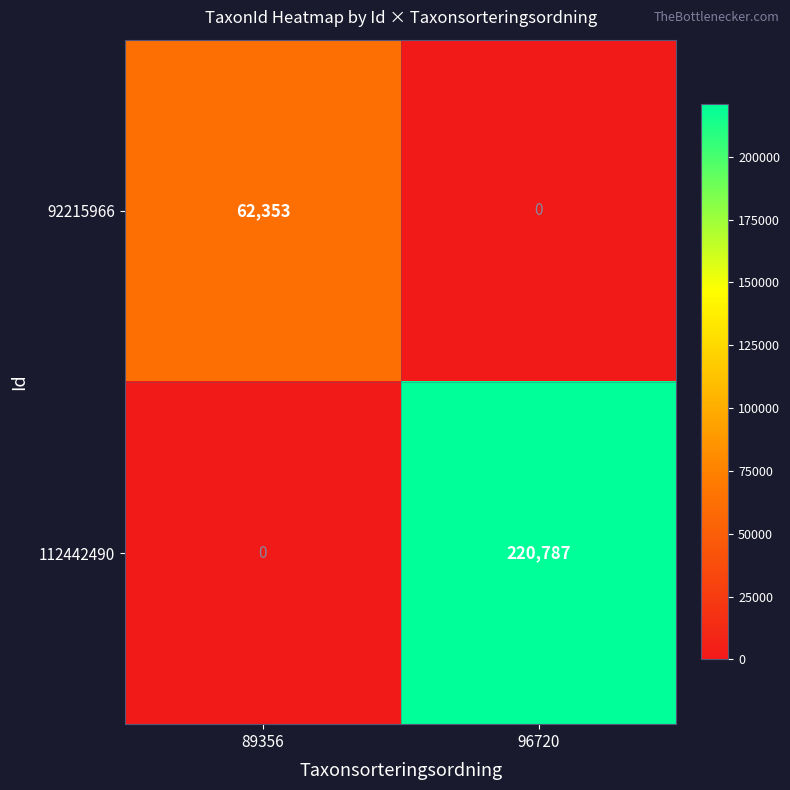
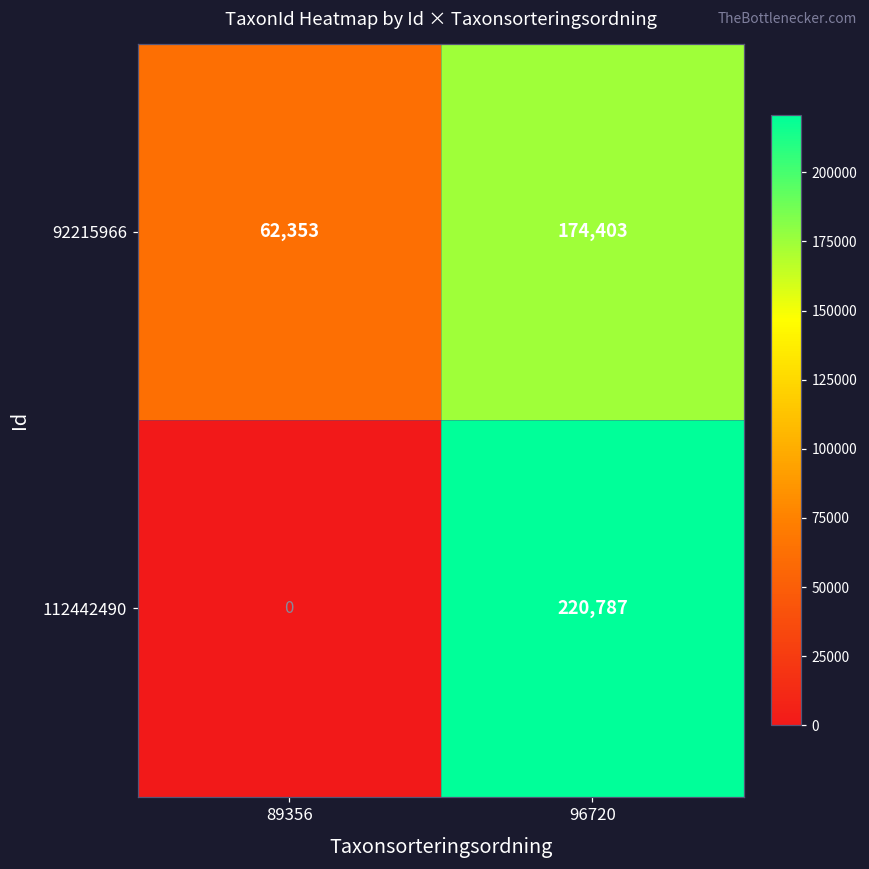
  {
    "92215966": {
      "89356": "62,353",
-     "96720": "0"
+     "96720": "174,403"
    },
    "112442490": {
      "89356": "0",
      "96720": "220,787"
    }
  }
